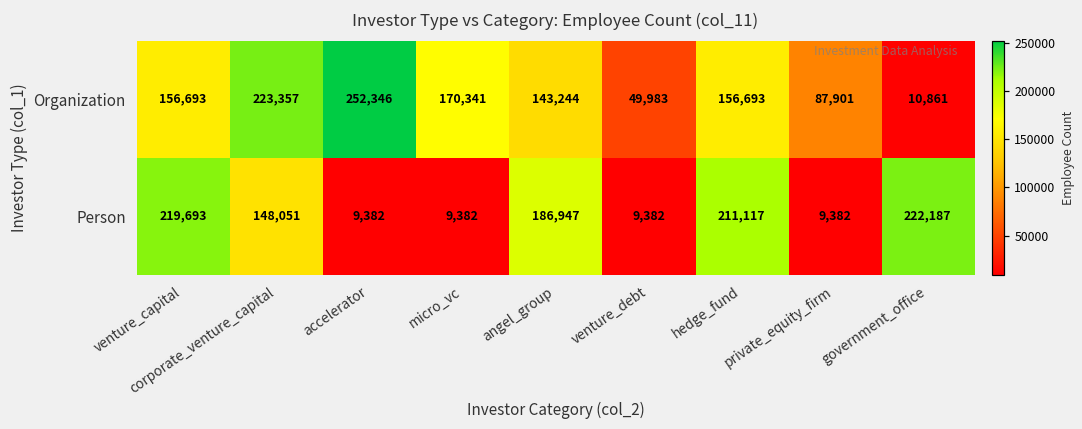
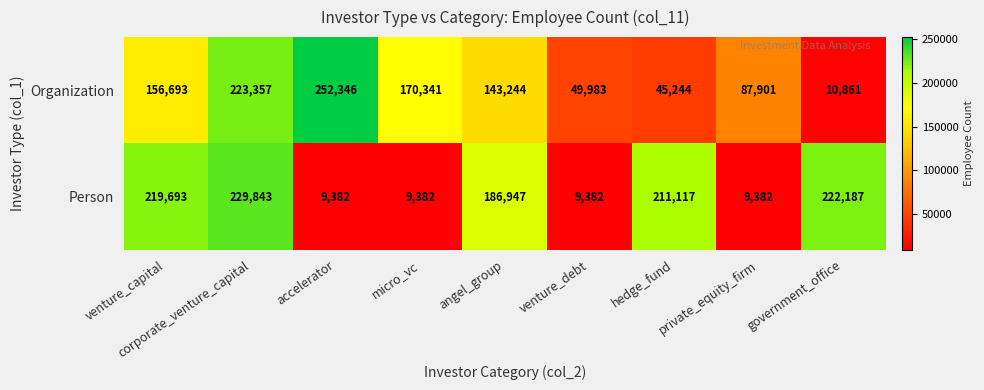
  {
    "Organization": {
      "venture_capital": "156,693",
      "corporate_venture_capital": "223,357",
      "accelerator": "252,346",
      "micro_vc": "170,341",
      "angel_group": "143,244",
      "venture_debt": "49,983",
-     "hedge_fund": "156,693",
+     "hedge_fund": "45,244",
      "private_equity_firm": "87,901"
    },
    "Person": {
      "venture_capital": "219,693",
-     "corporate_venture_capital": "148,051",
+     "corporate_venture_capital": "229,843",
      "accelerator": "9,382",
      "micro_vc": "9,382",
      "angel_group": "186,947",
      "venture_debt": "9,382",
      "hedge_fund": "211,117",
      "private_equity_firm": "9,382",
      "government_office": "222,187"
    }
  }
